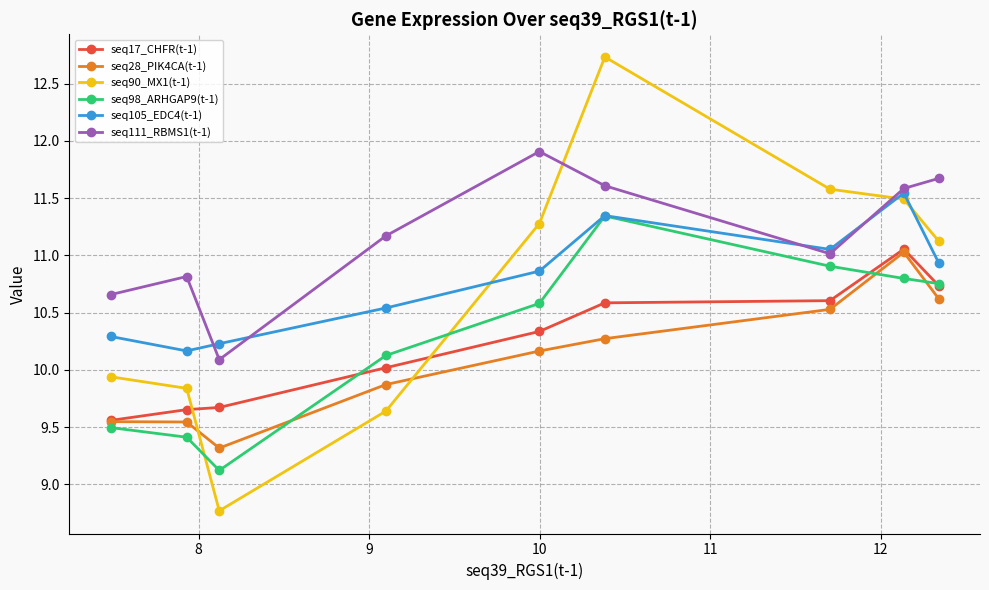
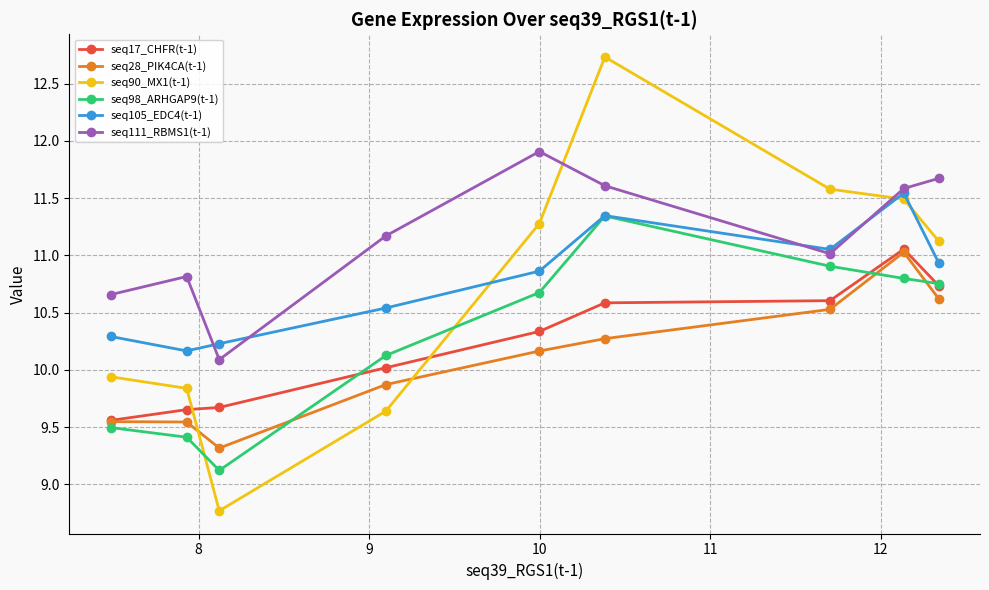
  {
    "seq90_MX1(t-1)": {
      "10": 11.28
    },
    "seq98_ARHGAP9(t-1)": {
-     "10": 10.58
+     "10": 10.68
    },
    "seq105_EDC4(t-1)": {
      "10": 10.86
    },
    "seq111_RBMS1(t-1)": {
      "10": 11.91
    }
  }
